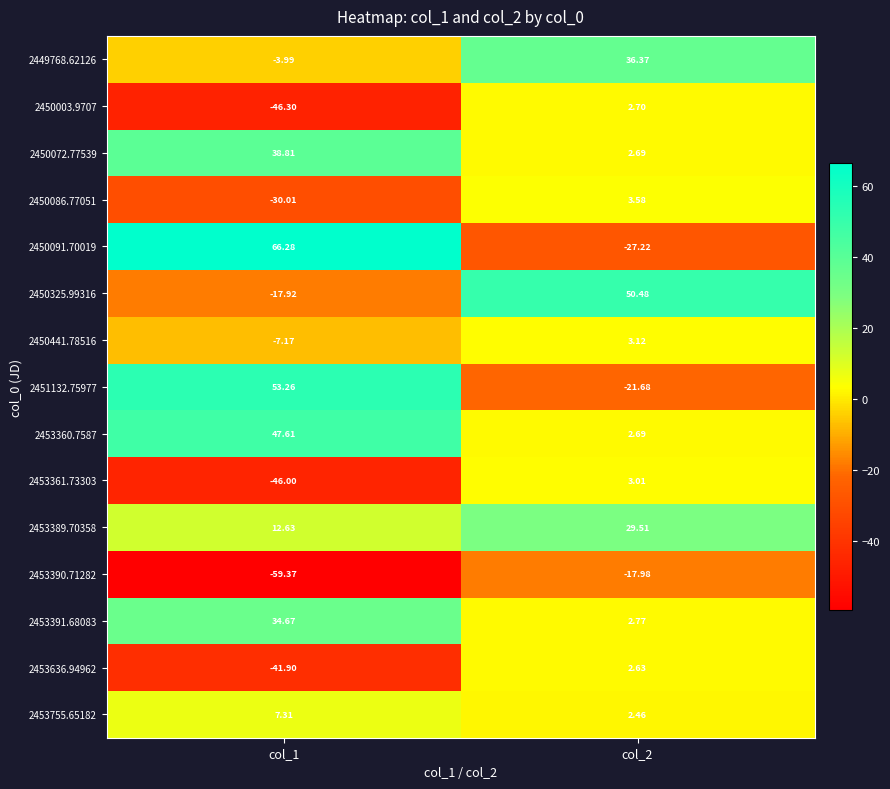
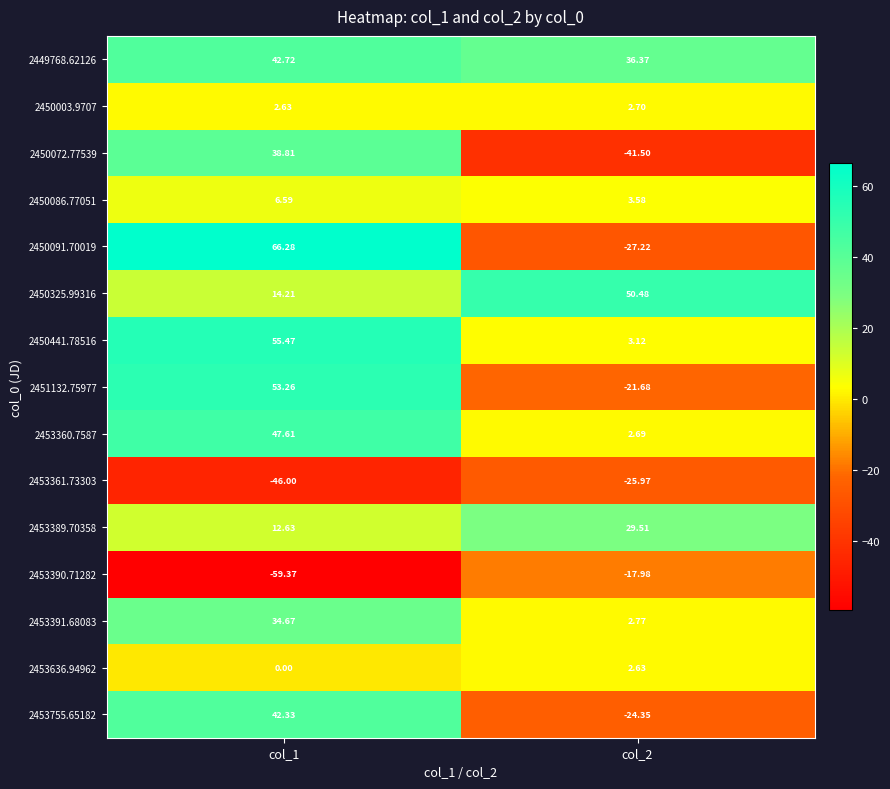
  {
    "2449768.62126": {
-     "col_1": -3.99,
+     "col_1": 42.72,
      "col_2": 36.37
    },
    "2450003.9707": {
-     "col_1": -46.30,
+     "col_1": 2.63,
      "col_2": 2.70
    },
    "2450072.77539": {
      "col_1": 38.81,
-     "col_2": 2.69
+     "col_2": -41.50
    },
    "2450086.77051": {
-     "col_1": -30.01,
+     "col_1": 6.59,
      "col_2": 3.58
    },
    "2450091.70019": {
      "col_1": 66.28,
      "col_2": -27.22
    },
    "2450325.99316": {
-     "col_1": -17.92,
+     "col_1": 14.21,
      "col_2": 50.48
    },
    "2450441.78516": {
-     "col_1": -7.17,
+     "col_1": 55.47,
      "col_2": 3.12
    },
    "2451132.75977": {
      "col_1": 53.26,
      "col_2": -21.68
    },
    "2453360.7587": {
      "col_1": 47.61,
      "col_2": 2.69
    },
    "2453361.73303": {
      "col_1": -46.00,
-     "col_2": 3.01
+     "col_2": -25.97
    },
    "2453389.70358": {
      "col_1": 12.63,
      "col_2": 29.51
    },
    "2453390.71282": {
      "col_1": -59.37,
      "col_2": -17.98
    },
    "2453391.68083": {
      "col_1": 34.67,
      "col_2": 2.77
    },
    "2453636.94962": {
-     "col_1": -41.90,
+     "col_1": 0.00,
      "col_2": 2.63
    },
    "2453755.65182": {
-     "col_1": 7.31,
-     "col_2": 2.46
+     "col_1": 42.33,
+     "col_2": -24.35
    }
  }
